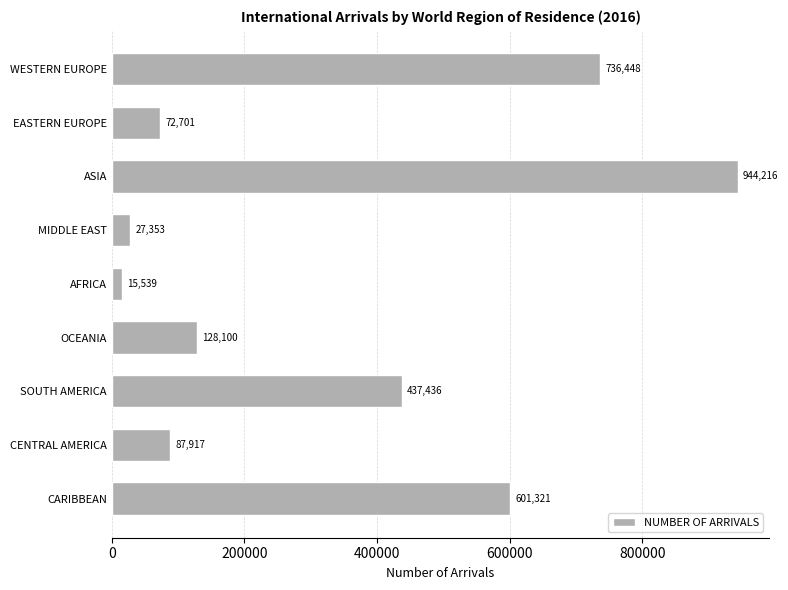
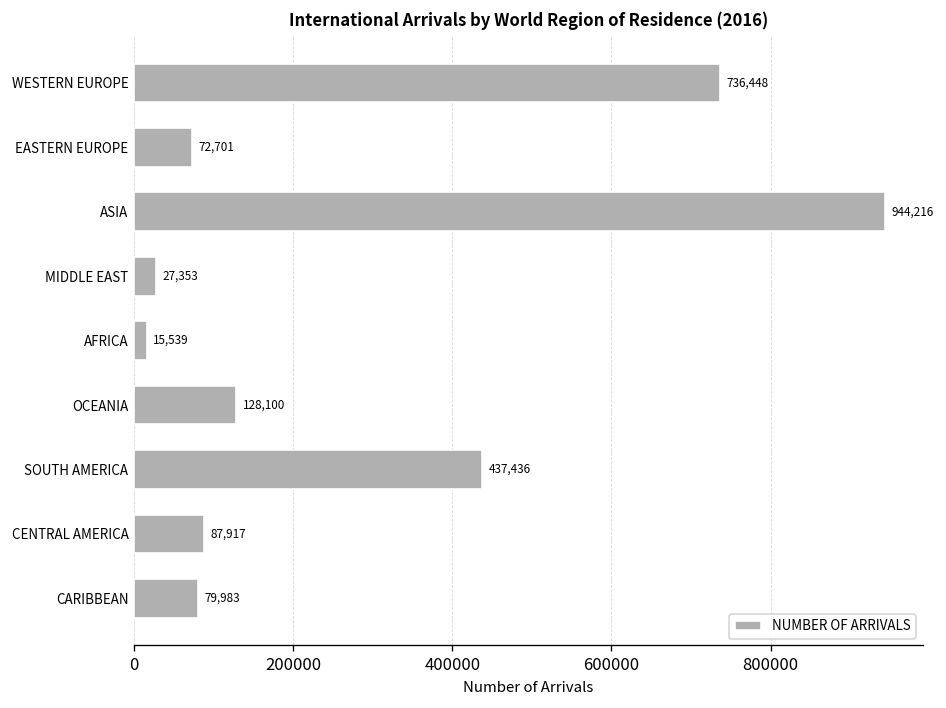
  {
    "WESTERN EUROPE": "736,448",
    "EASTERN EUROPE": "72,701",
    "ASIA": "944,216",
    "MIDDLE EAST": "27,353",
    "AFRICA": "15,539",
    "OCEANIA": "128,100",
    "SOUTH AMERICA": "437,436",
    "CENTRAL AMERICA": "87,917",
-   "CARIBBEAN": "601,321"
+   "CARIBBEAN": "79,983"
  }
